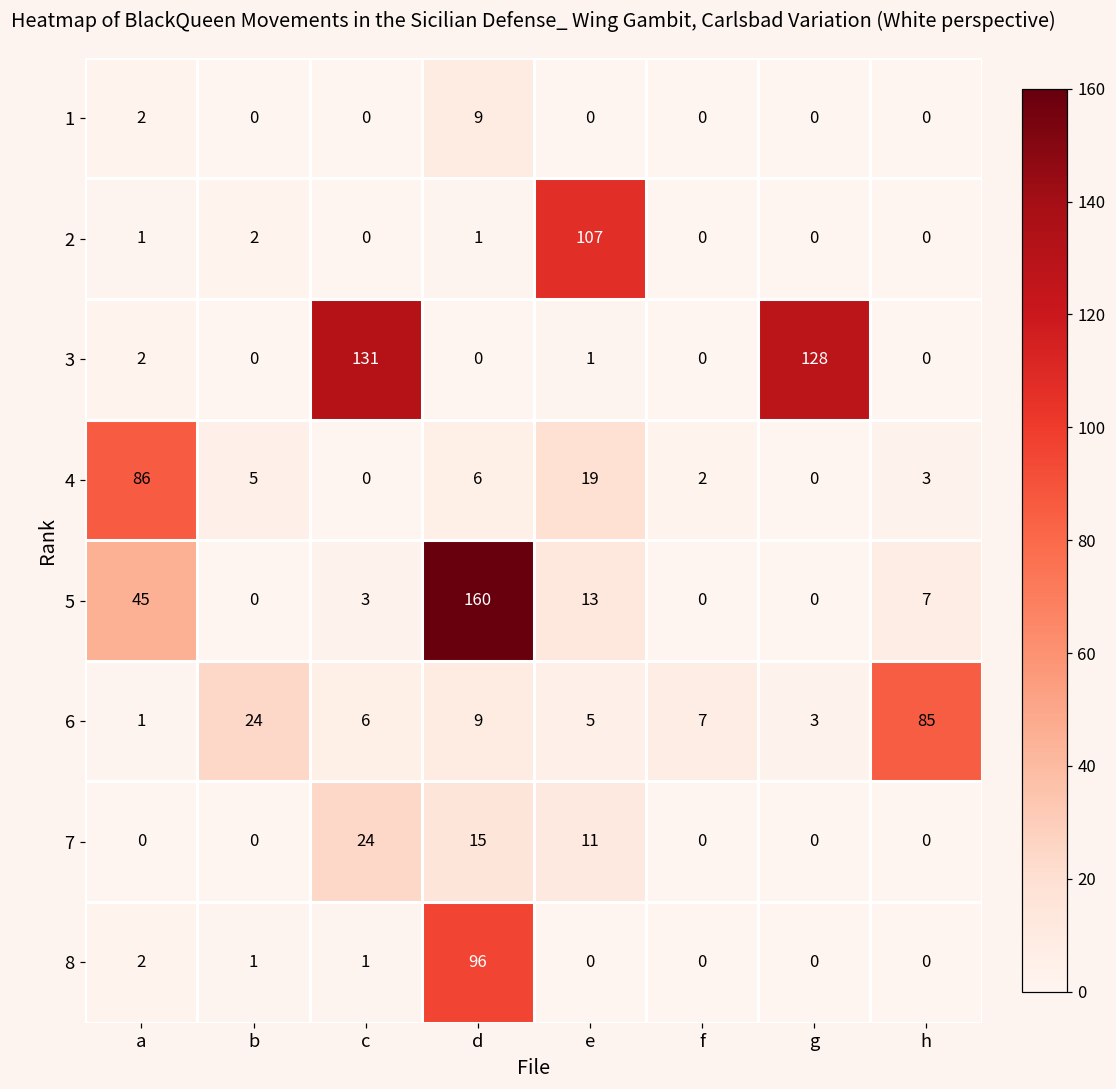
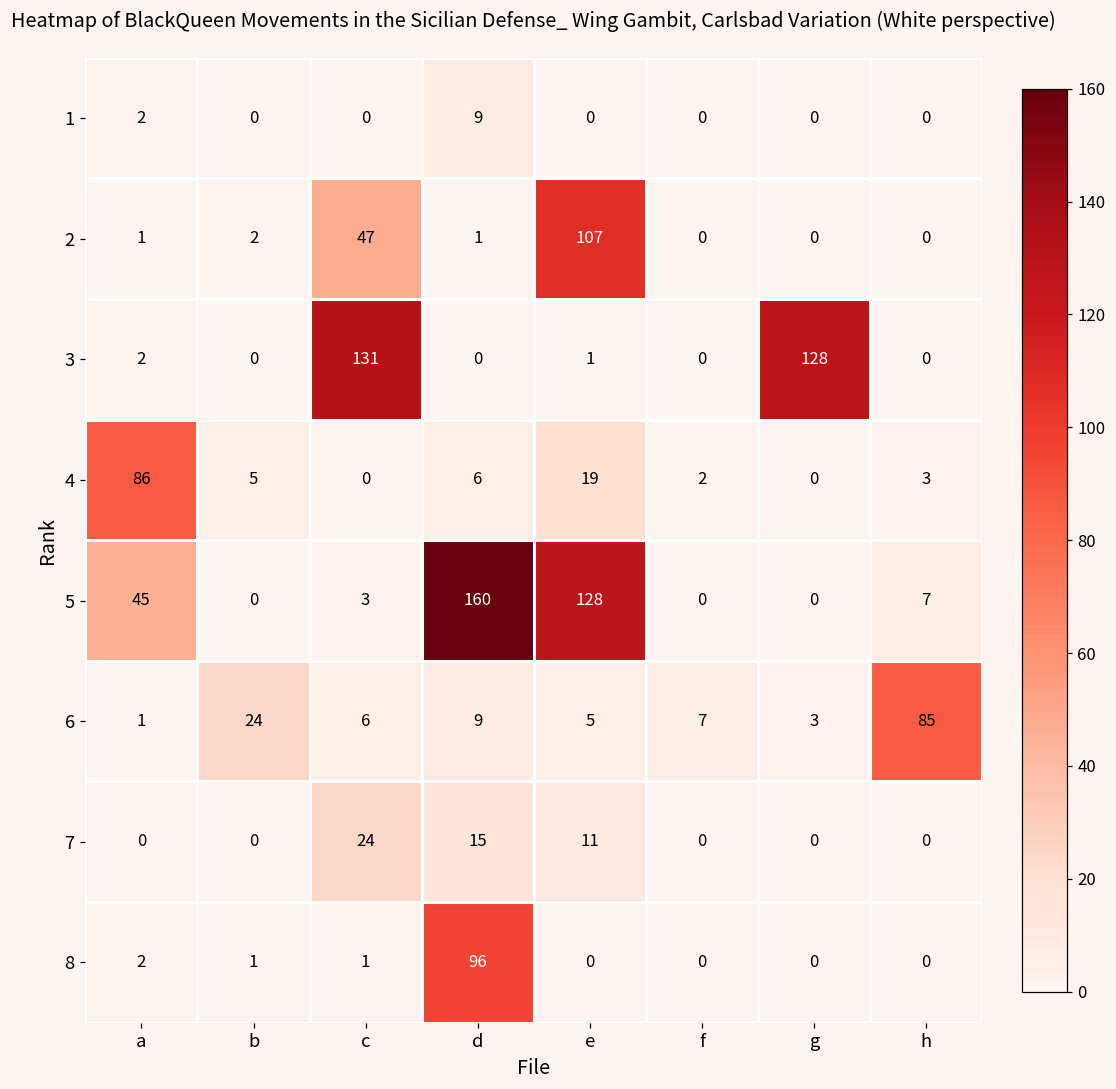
  {
    "1": {
      "a": 2,
      "b": 0,
      "c": 0,
      "d": 9,
      "e": 0,
      "f": 0,
      "g": 0,
      "h": 0
    },
    "2": {
      "a": 1,
      "b": 2,
-     "c": 0,
+     "c": 47,
      "d": 1,
      "e": 107,
      "f": 0,
      "g": 0,
      "h": 0
    },
    "3": {
      "a": 2,
      "b": 0,
      "c": 131,
      "d": 0,
      "e": 1,
      "f": 0,
      "g": 128,
      "h": 0
    },
    "4": {
      "a": 86,
      "b": 5,
      "c": 0,
      "d": 6,
      "e": 19,
      "f": 2,
      "g": 0,
      "h": 3
    },
    "5": {
      "a": 45,
      "b": 0,
      "c": 3,
      "d": 160,
-     "e": 13,
+     "e": 128,
      "f": 0,
      "g": 0,
      "h": 7
    },
    "6": {
      "a": 1,
      "b": 24,
      "c": 6,
      "d": 9,
      "e": 5,
      "f": 7,
      "g": 3,
      "h": 85
    },
    "7": {
      "a": 0,
      "b": 0,
      "c": 24,
      "d": 15,
      "e": 11,
      "f": 0,
      "g": 0,
      "h": 0
    },
    "8": {
      "a": 2,
      "b": 1,
      "c": 1,
      "d": 96,
      "e": 0,
      "f": 0,
      "g": 0,
      "h": 0
    }
  }
